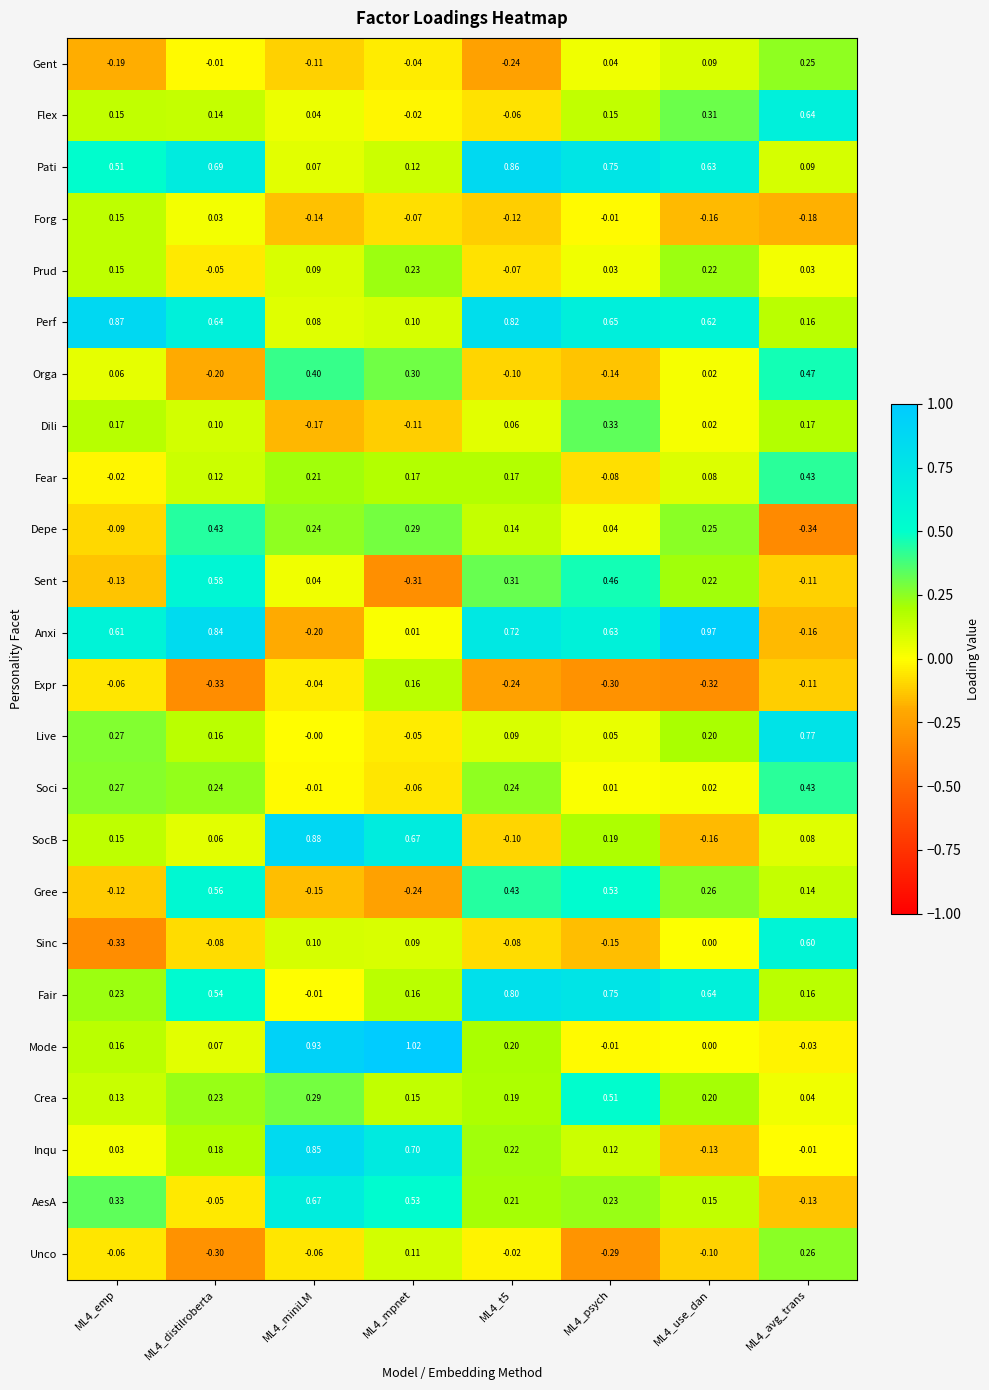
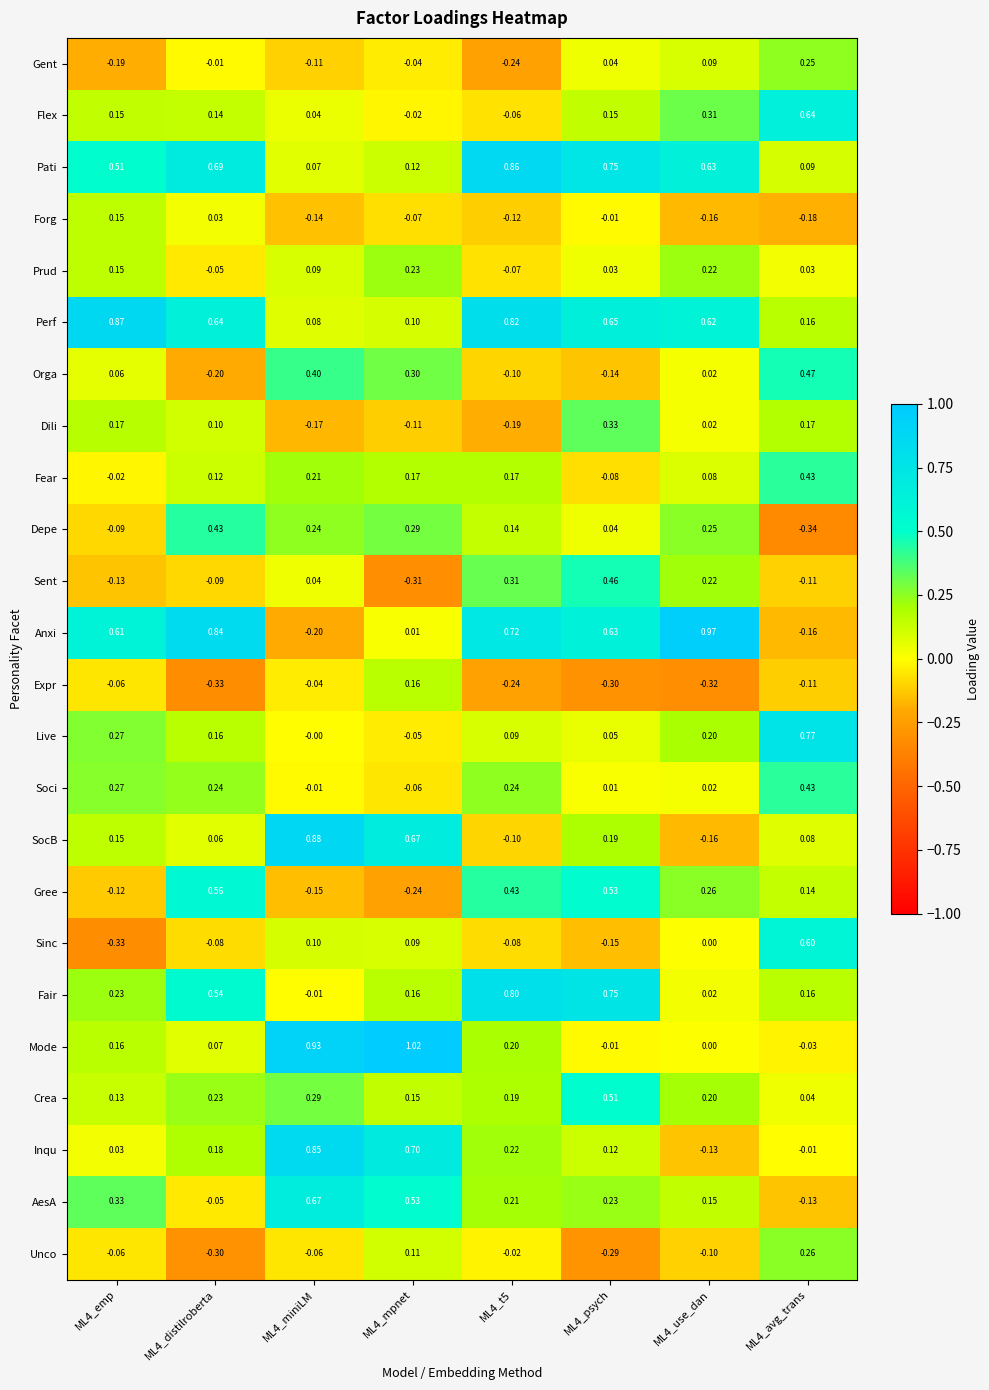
  {
    "Gent": {
      "ML4_emp": -0.19,
      "ML4_distilroberta": -0.01,
      "ML4_miniLM": -0.11,
      "ML4_mpnet": -0.04,
      "ML4_t5": -0.24,
      "ML4_psych": 0.04,
      "ML4_use_dan": 0.09,
      "ML4_avg_trans": 0.25
    },
    "Flex": {
      "ML4_emp": 0.15,
      "ML4_distilroberta": 0.14,
      "ML4_miniLM": 0.04,
      "ML4_mpnet": -0.02,
      "ML4_t5": -0.06,
      "ML4_psych": 0.15,
      "ML4_use_dan": 0.31,
      "ML4_avg_trans": 0.64
    },
    "Pati": {
      "ML4_emp": 0.51,
      "ML4_distilroberta": 0.69,
      "ML4_miniLM": 0.07,
      "ML4_mpnet": 0.12,
      "ML4_t5": 0.86,
      "ML4_psych": 0.75,
      "ML4_use_dan": 0.63,
      "ML4_avg_trans": 0.09
    },
    "Forg": {
      "ML4_emp": 0.15,
      "ML4_distilroberta": 0.03,
      "ML4_miniLM": -0.14,
      "ML4_mpnet": -0.07,
      "ML4_t5": -0.12,
      "ML4_psych": -0.01,
      "ML4_use_dan": -0.16,
      "ML4_avg_trans": -0.18
    },
    "Prud": {
      "ML4_emp": 0.15,
      "ML4_distilroberta": -0.05,
      "ML4_miniLM": 0.09,
      "ML4_mpnet": 0.23,
      "ML4_t5": -0.07,
      "ML4_psych": 0.03,
      "ML4_use_dan": 0.22,
      "ML4_avg_trans": 0.03
    },
    "Perf": {
      "ML4_emp": 0.87,
      "ML4_distilroberta": 0.64,
      "ML4_miniLM": 0.08,
      "ML4_mpnet": 0.10,
      "ML4_t5": 0.82,
      "ML4_psych": 0.65,
      "ML4_use_dan": 0.62,
      "ML4_avg_trans": 0.16
    },
    "Orga": {
      "ML4_emp": 0.06,
      "ML4_distilroberta": -0.20,
      "ML4_miniLM": 0.40,
      "ML4_mpnet": 0.30,
      "ML4_t5": -0.10,
      "ML4_psych": -0.14,
      "ML4_use_dan": 0.02,
      "ML4_avg_trans": 0.47
    },
    "Dili": {
      "ML4_emp": 0.17,
      "ML4_distilroberta": 0.10,
      "ML4_miniLM": -0.17,
      "ML4_mpnet": -0.11,
-     "ML4_t5": 0.06,
+     "ML4_t5": -0.19,
      "ML4_psych": 0.33,
      "ML4_use_dan": 0.02,
      "ML4_avg_trans": 0.17
    },
    "Fear": {
      "ML4_emp": -0.02,
      "ML4_distilroberta": 0.12,
      "ML4_miniLM": 0.21,
      "ML4_mpnet": 0.17,
      "ML4_t5": 0.17,
      "ML4_psych": -0.08,
      "ML4_use_dan": 0.08,
      "ML4_avg_trans": 0.43
    },
    "Depe": {
      "ML4_emp": -0.09,
      "ML4_distilroberta": 0.43,
      "ML4_miniLM": 0.24,
      "ML4_mpnet": 0.29,
      "ML4_t5": 0.14,
      "ML4_psych": 0.04,
      "ML4_use_dan": 0.25,
      "ML4_avg_trans": -0.34
    },
    "Sent": {
      "ML4_emp": -0.13,
-     "ML4_distilroberta": 0.58,
+     "ML4_distilroberta": -0.09,
      "ML4_miniLM": 0.04,
      "ML4_mpnet": -0.31,
      "ML4_t5": 0.31,
      "ML4_psych": 0.46,
      "ML4_use_dan": 0.22,
      "ML4_avg_trans": -0.11
    },
    "Anxi": {
      "ML4_emp": 0.61,
      "ML4_distilroberta": 0.84,
      "ML4_miniLM": -0.20,
      "ML4_mpnet": 0.01,
      "ML4_t5": 0.72,
      "ML4_psych": 0.63,
      "ML4_use_dan": 0.97,
      "ML4_avg_trans": -0.16
    },
    "Expr": {
      "ML4_emp": -0.06,
      "ML4_distilroberta": -0.33,
      "ML4_miniLM": -0.04,
      "ML4_mpnet": 0.16,
      "ML4_t5": -0.24,
      "ML4_psych": -0.30,
      "ML4_use_dan": -0.32,
      "ML4_avg_trans": -0.11
    },
    "Live": {
      "ML4_emp": 0.27,
      "ML4_distilroberta": 0.16,
      "ML4_miniLM": -0.00,
      "ML4_mpnet": -0.05,
      "ML4_t5": 0.09,
      "ML4_psych": 0.05,
      "ML4_use_dan": 0.20,
      "ML4_avg_trans": 0.77
    },
    "Soci": {
      "ML4_emp": 0.27,
      "ML4_distilroberta": 0.24,
      "ML4_miniLM": -0.01,
      "ML4_mpnet": -0.06,
      "ML4_t5": 0.24,
      "ML4_psych": 0.01,
      "ML4_use_dan": 0.02,
      "ML4_avg_trans": 0.43
    },
    "SocB": {
      "ML4_emp": 0.15,
      "ML4_distilroberta": 0.06,
      "ML4_miniLM": 0.88,
      "ML4_mpnet": 0.67,
      "ML4_t5": -0.10,
      "ML4_psych": 0.19,
      "ML4_use_dan": -0.16,
      "ML4_avg_trans": 0.08
    },
    "Gree": {
      "ML4_emp": -0.12,
      "ML4_distilroberta": 0.56,
      "ML4_miniLM": -0.15,
      "ML4_mpnet": -0.24,
      "ML4_t5": 0.43,
      "ML4_psych": 0.53,
      "ML4_use_dan": 0.26,
      "ML4_avg_trans": 0.14
    },
    "Sinc": {
      "ML4_emp": -0.33,
      "ML4_distilroberta": -0.08,
      "ML4_miniLM": 0.10,
      "ML4_mpnet": 0.09,
      "ML4_t5": -0.08,
      "ML4_psych": -0.15,
      "ML4_use_dan": 0.00,
      "ML4_avg_trans": 0.60
    },
    "Fair": {
      "ML4_emp": 0.23,
      "ML4_distilroberta": 0.54,
      "ML4_miniLM": -0.01,
      "ML4_mpnet": 0.16,
      "ML4_t5": 0.80,
      "ML4_psych": 0.75,
-     "ML4_use_dan": 0.64,
+     "ML4_use_dan": 0.02,
      "ML4_avg_trans": 0.16
    },
    "Mode": {
      "ML4_emp": 0.16,
      "ML4_distilroberta": 0.07,
      "ML4_miniLM": 0.93,
      "ML4_mpnet": 1.02,
      "ML4_t5": 0.20,
      "ML4_psych": -0.01,
      "ML4_use_dan": 0.00,
      "ML4_avg_trans": -0.03
    },
    "Crea": {
      "ML4_emp": 0.13,
      "ML4_distilroberta": 0.23,
      "ML4_miniLM": 0.29,
      "ML4_mpnet": 0.15,
      "ML4_t5": 0.19,
      "ML4_psych": 0.51,
      "ML4_use_dan": 0.20,
      "ML4_avg_trans": 0.04
    },
    "Inqu": {
      "ML4_emp": 0.03,
      "ML4_distilroberta": 0.18,
      "ML4_miniLM": 0.85,
      "ML4_mpnet": 0.70,
      "ML4_t5": 0.22,
      "ML4_psych": 0.12,
      "ML4_use_dan": -0.13,
      "ML4_avg_trans": -0.01
    },
    "AesA": {
      "ML4_emp": 0.33,
      "ML4_distilroberta": -0.05,
      "ML4_miniLM": 0.67,
      "ML4_mpnet": 0.53,
      "ML4_t5": 0.21,
      "ML4_psych": 0.23,
      "ML4_use_dan": 0.15,
      "ML4_avg_trans": -0.13
    },
    "Unco": {
      "ML4_emp": -0.06,
      "ML4_distilroberta": -0.30,
      "ML4_miniLM": -0.06,
      "ML4_mpnet": 0.11,
      "ML4_t5": -0.02,
      "ML4_psych": -0.29,
      "ML4_use_dan": -0.10,
      "ML4_avg_trans": 0.26
    }
  }
